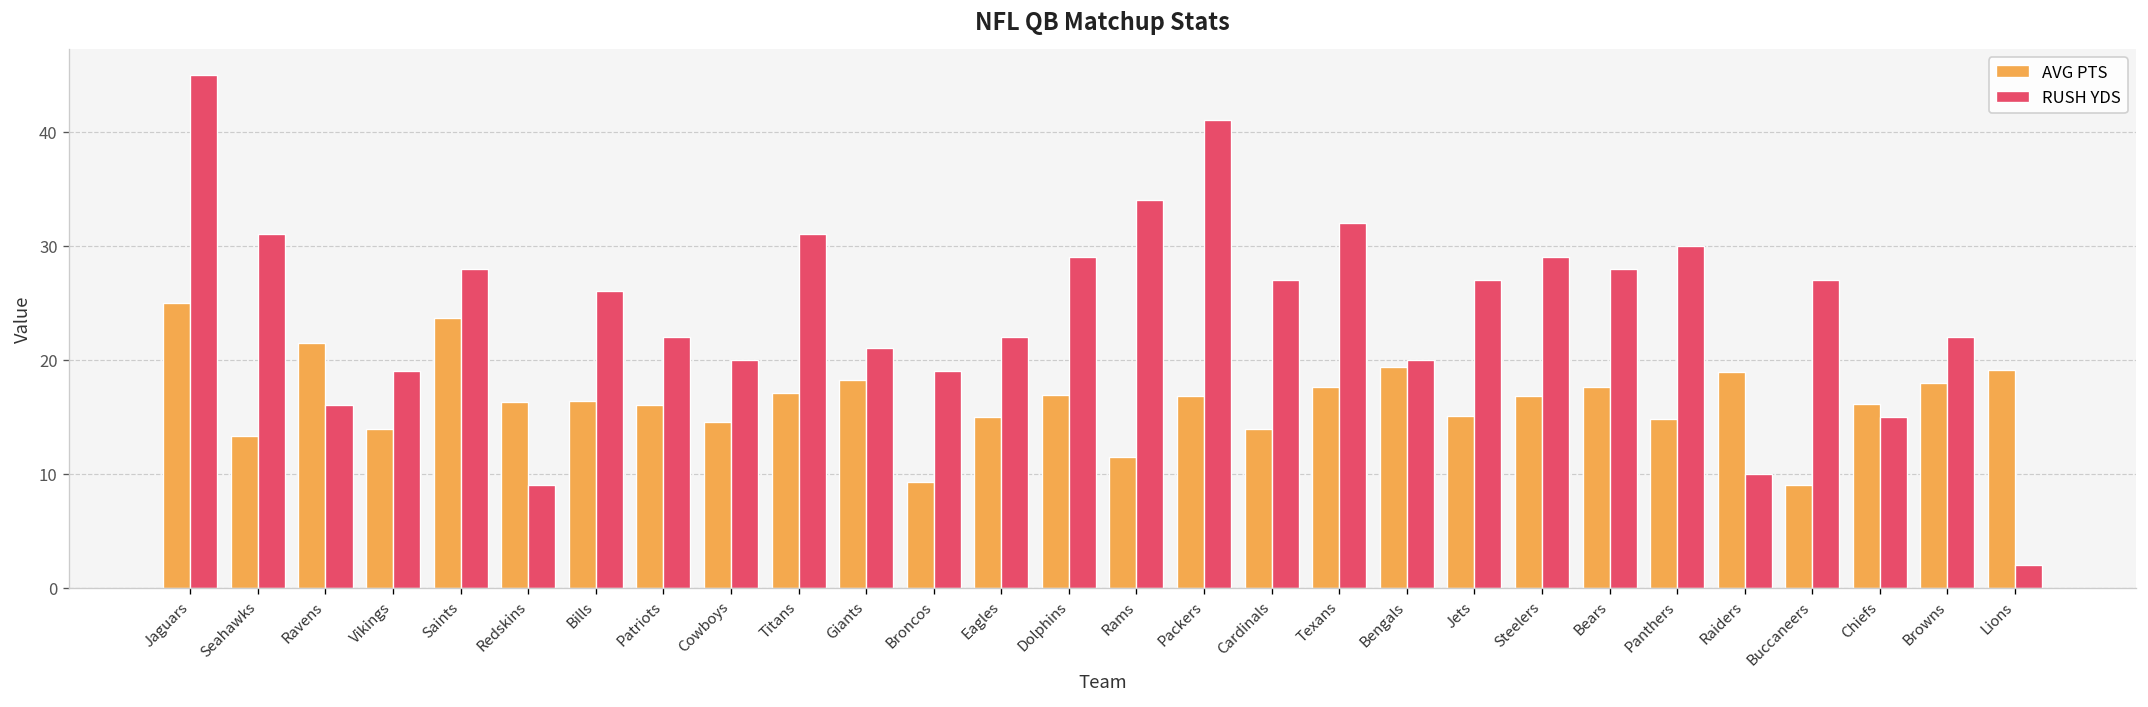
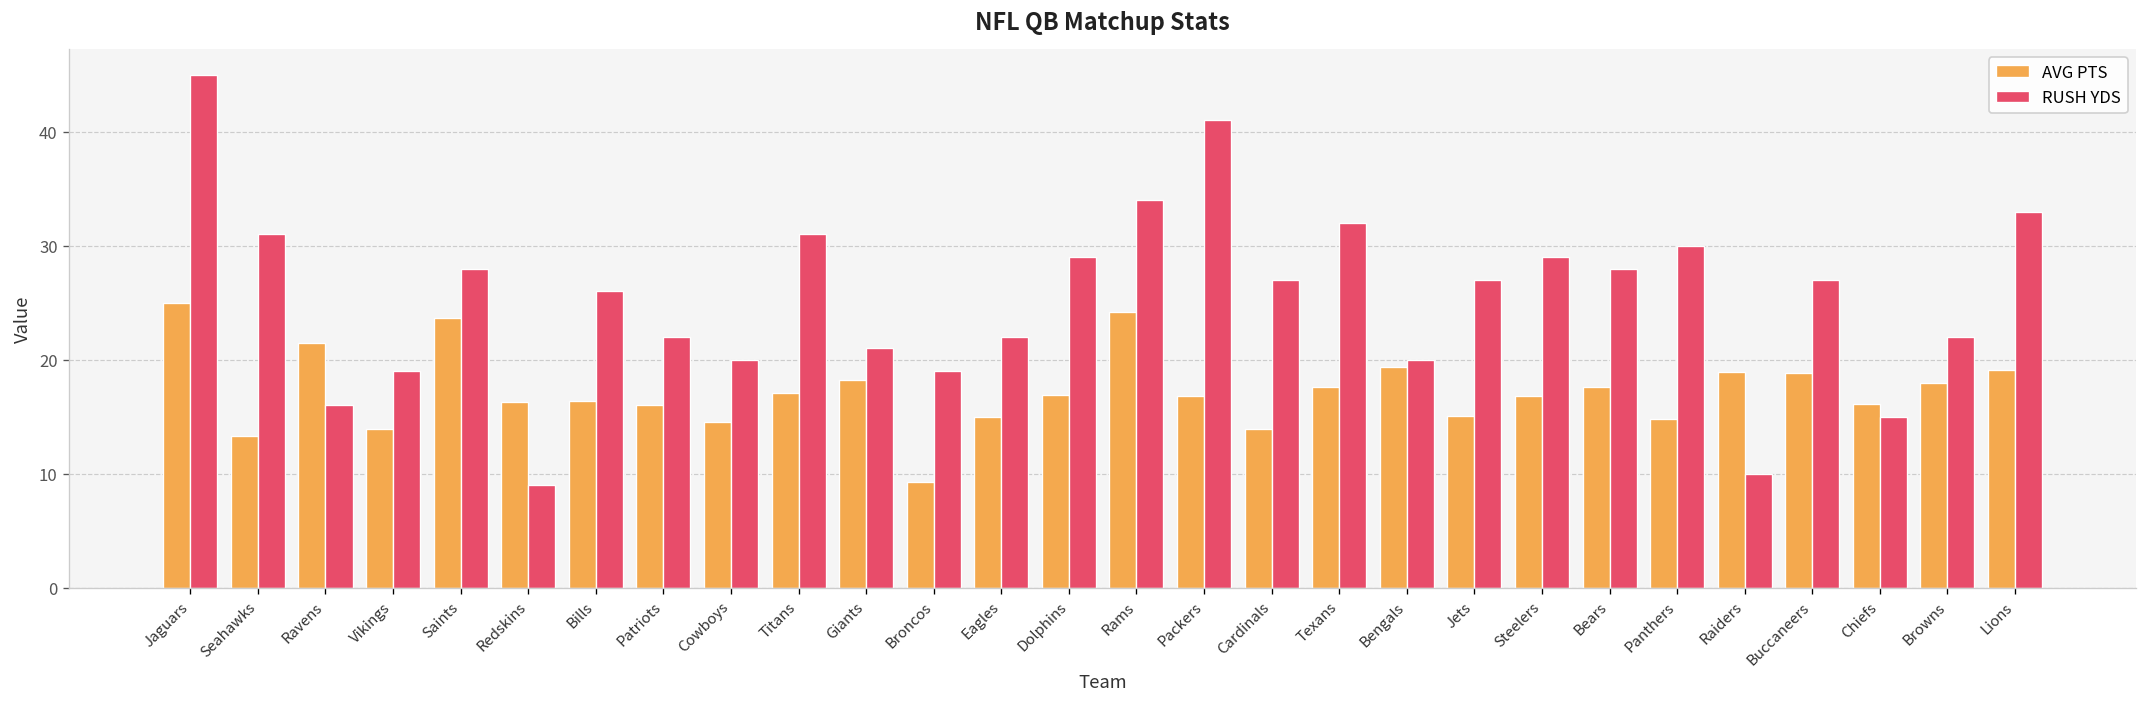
  {
    "AVG PTS": {
      "Jaguars": 25,
      "Seahawks": 13,
      "Ravens": 22,
      "Vikings": 14,
      "Saints": 24,
      "Redskins": 16,
      "Bills": 16,
      "Patriots": 16,
      "Cowboys": 15,
      "Titans": 17,
      "Giants": 18,
      "Broncos": 9,
      "Eagles": 15,
      "Dolphins": 17,
-     "Rams": 12,
+     "Rams": 24,
      "Packers": 17,
      "Cardinals": 14,
      "Texans": 18,
      "Bengals": 19,
      "Jets": 15,
      "Steelers": 17,
      "Bears": 18,
      "Panthers": 15,
      "Raiders": 19,
-     "Buccaneers": 9,
+     "Buccaneers": 19,
      "Chiefs": 16,
      "Browns": 18,
      "Lions": 19
    },
    "RUSH YDS": {
      "Jaguars": 45,
      "Seahawks": 31,
      "Ravens": 16,
      "Vikings": 19,
      "Saints": 28,
      "Redskins": 9,
      "Bills": 26,
      "Patriots": 22,
      "Cowboys": 20,
      "Titans": 31,
      "Giants": 21,
      "Broncos": 19,
      "Eagles": 22,
      "Dolphins": 29,
      "Rams": 34,
      "Packers": 41,
      "Cardinals": 27,
      "Texans": 32,
      "Bengals": 20,
      "Jets": 27,
      "Steelers": 29,
      "Bears": 28,
      "Panthers": 30,
      "Raiders": 10,
      "Buccaneers": 27,
      "Chiefs": 15,
      "Browns": 22,
-     "Lions": 2
+     "Lions": 33
    }
  }
